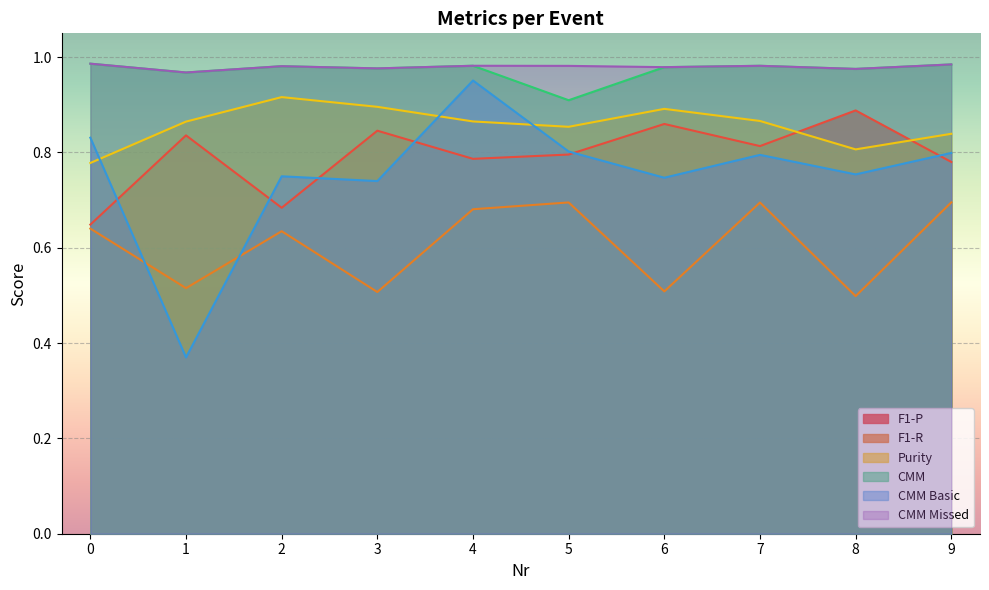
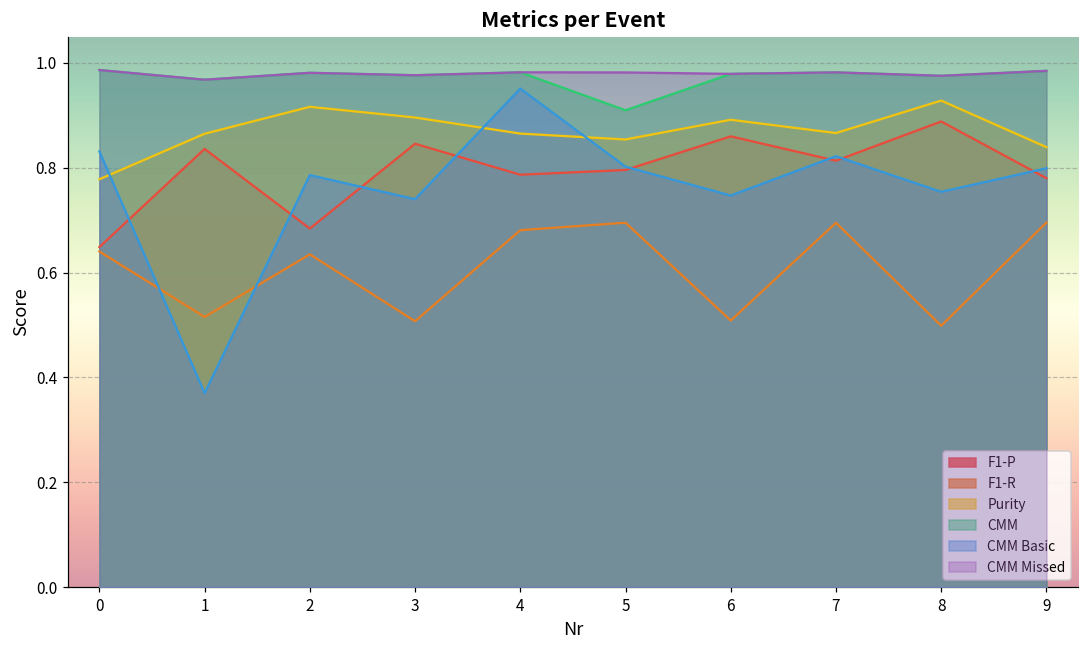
  {
    "Purity": {
      "0": 0.78,
      "1": 0.86,
      "2": 0.92,
      "3": 0.90,
      "4": 0.87,
      "5": 0.85,
      "6": 0.89,
      "7": 0.87,
-     "8": 0.81,
+     "8": 0.93,
      "9": 0.84
    },
    "CMM": {
      "5": 0.91
    },
    "CMM Basic": {
      "0": 0.83,
      "1": 0.37,
-     "2": 0.75,
+     "2": 0.79,
      "3": 0.74,
      "4": 0.95,
      "5": 0.80,
      "6": 0.75,
-     "7": 0.80,
+     "7": 0.82,
      "8": 0.75,
      "9": 0.80
    },
    "CMM Missed": {
      "5": 0.98
    }
  }
